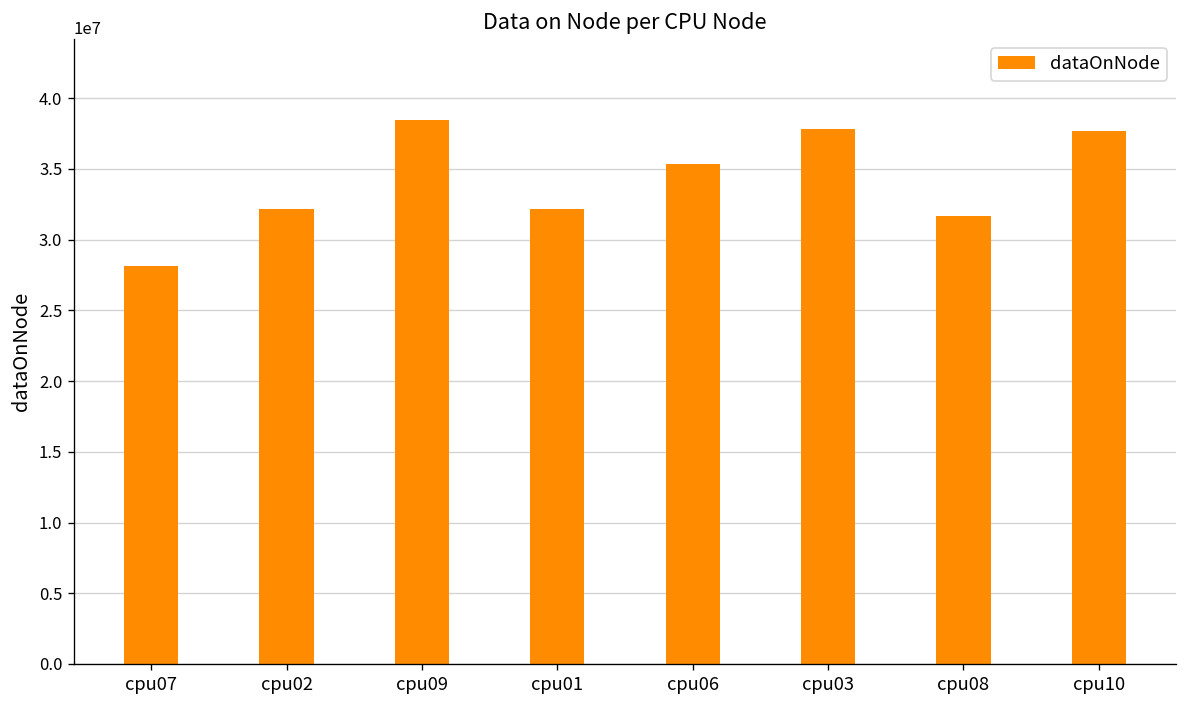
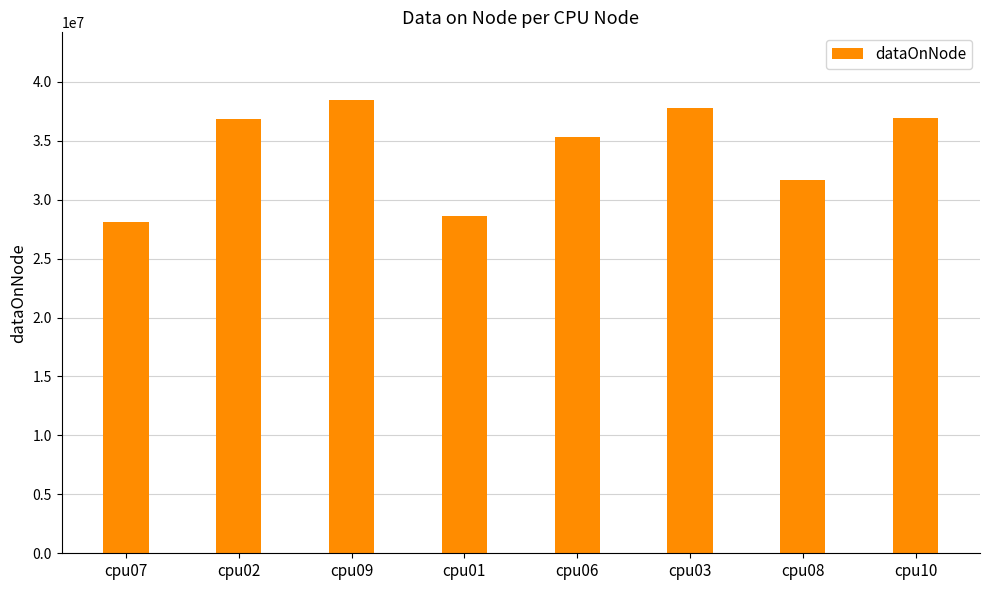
  {
    "cpu07": 28100000,
-   "cpu02": 32200000,
+   "cpu02": 36800000,
    "cpu09": 38400000,
-   "cpu01": 32100000,
+   "cpu01": 28600000,
    "cpu06": 35300000,
    "cpu03": 37800000,
    "cpu08": 31700000,
-   "cpu10": 37700000
+   "cpu10": 36900000
  }
